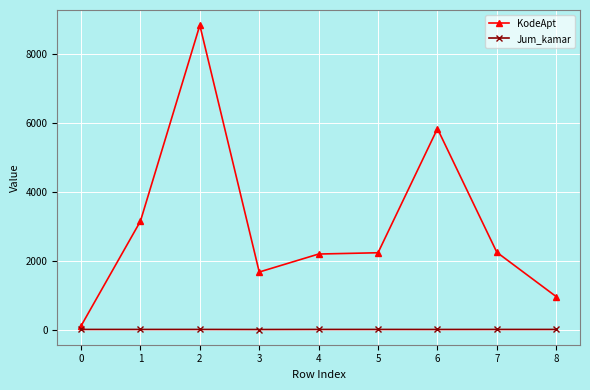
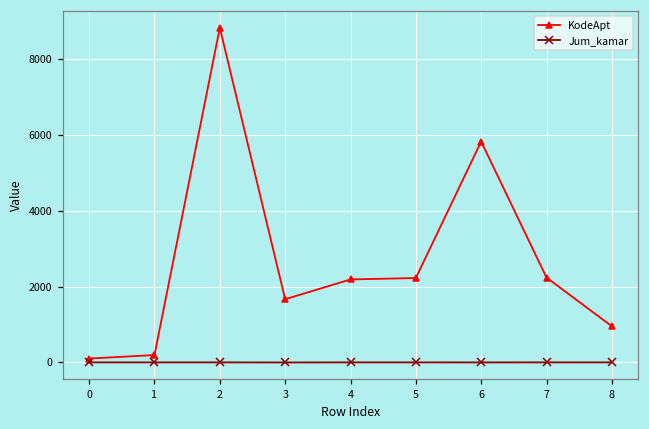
  {
    "KodeApt": {
      "0": 100,
-     "1": 3100,
+     "1": 200,
      "2": 8800,
      "3": 1700,
      "4": 2200,
      "5": 2200,
      "6": 5800,
      "7": 2200,
      "8": 1000
    },
    "Jum_kamar": {
      "0": 0,
      "1": 0,
      "2": 0,
      "3": 0,
      "4": 0,
      "5": 0,
      "6": 0,
      "7": 0,
      "8": 0
    }
  }
